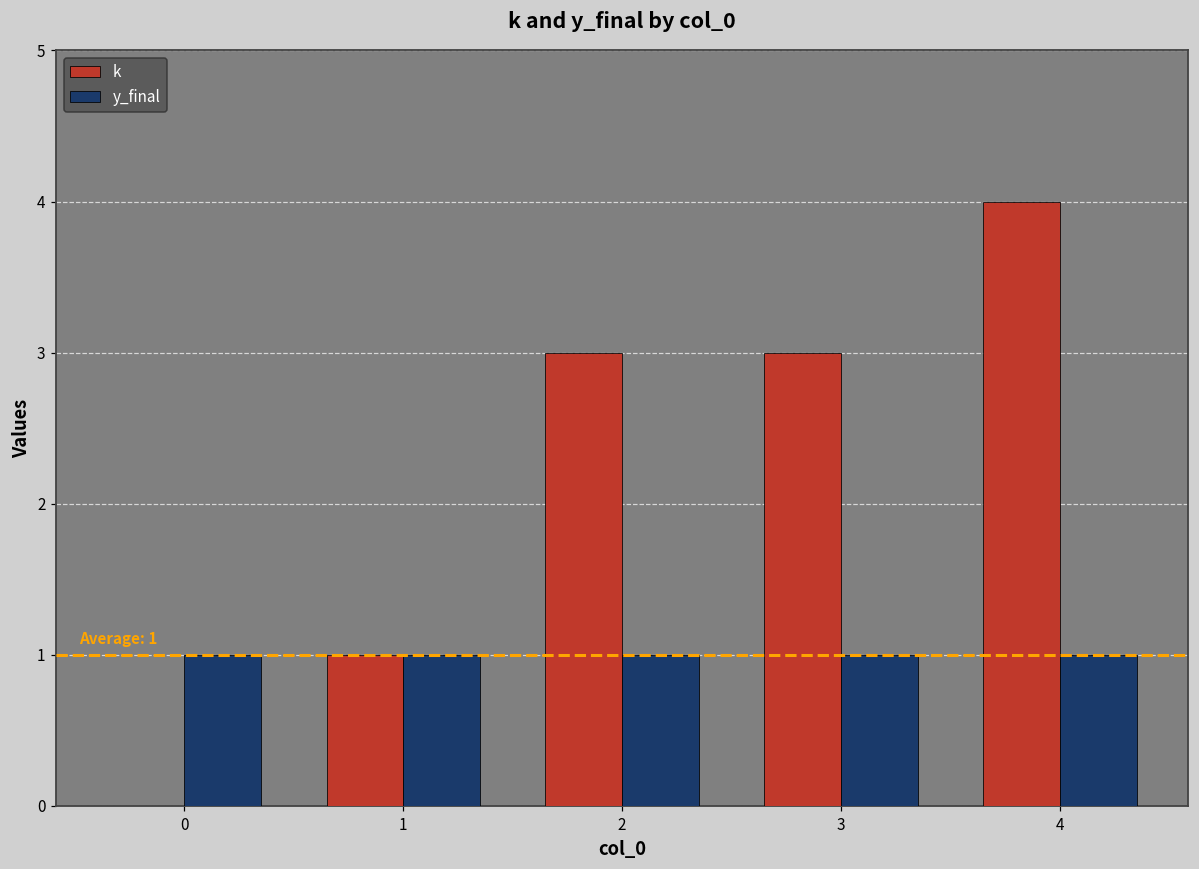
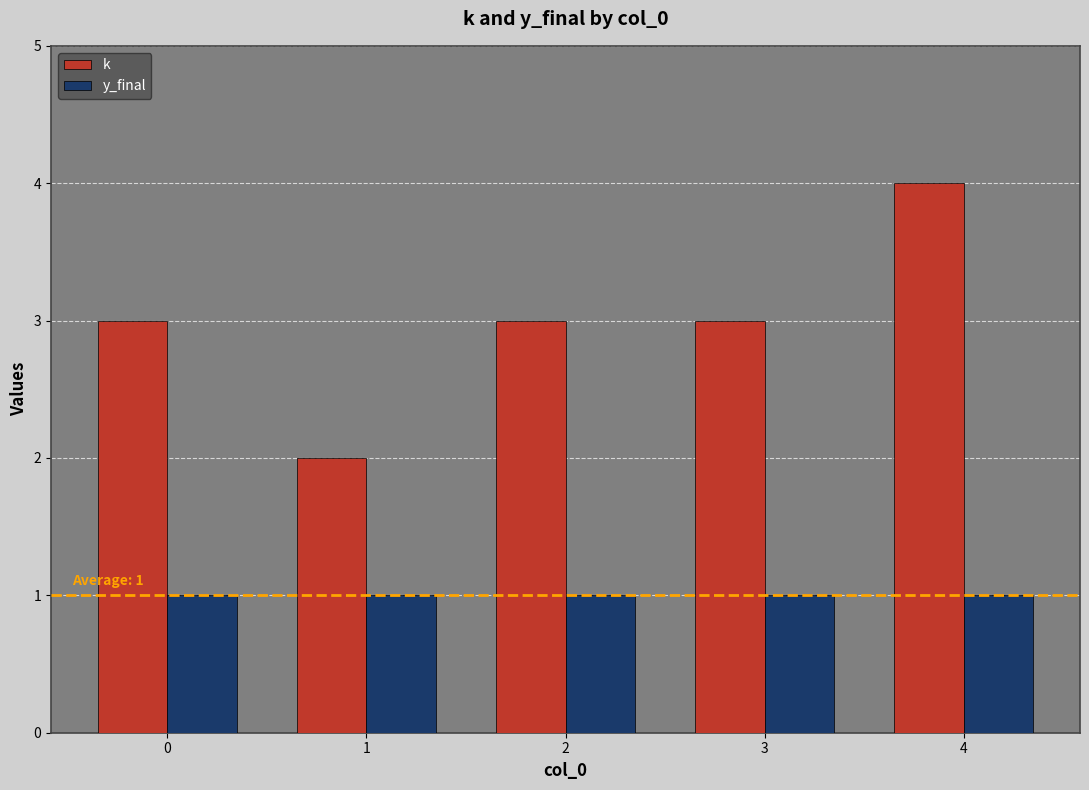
  {
    "k": {
-     "0": 0,
-     "1": 1,
+     "0": 3,
+     "1": 2,
      "2": 3,
      "3": 3,
      "4": 4
    },
    "y_final": {
      "0": 1,
      "1": 1,
      "2": 1,
      "3": 1,
      "4": 1
    }
  }
